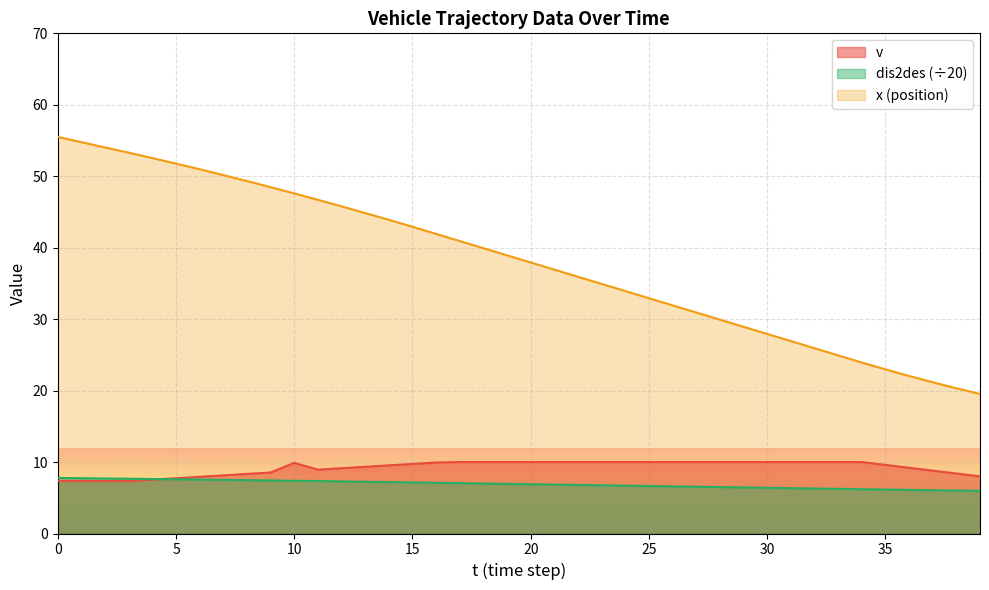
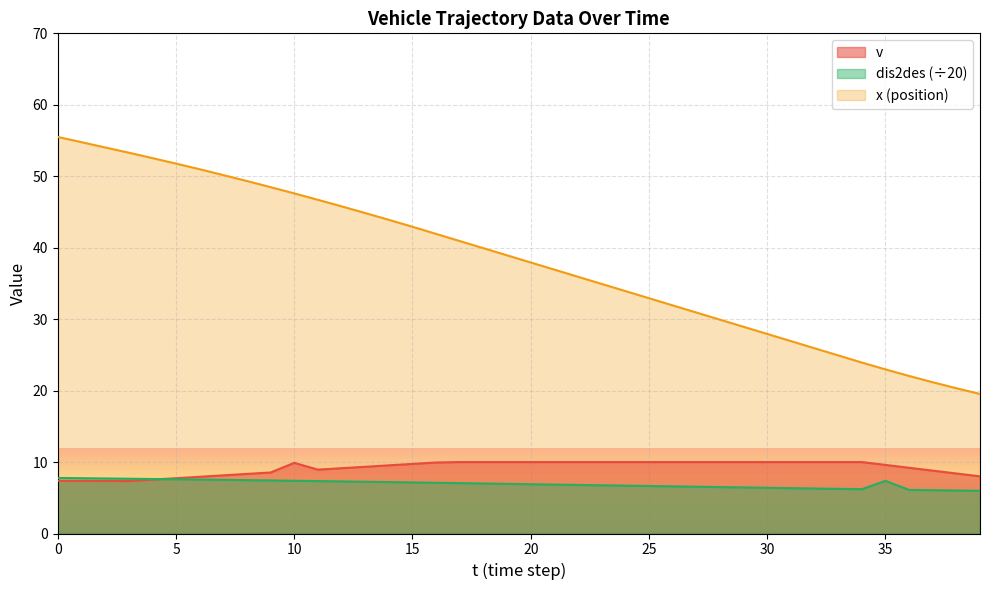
  {
    "v": {
      "0": 7,
      "10": 10,
      "15": 10,
      "20": 10,
      "25": 10,
      "30": 10,
      "35": 10
    },
    "dis2des (÷20)": {
      "0": 8,
      "10": 7,
      "15": 7,
      "20": 7,
      "25": 7,
      "30": 6,
-     "35": 6
+     "35": 7
    },
    "x (position)": {
      "0": 56,
      "5": 52,
      "10": 48,
      "15": 43,
      "20": 38,
      "25": 33,
      "30": 28,
      "35": 23
    }
  }
